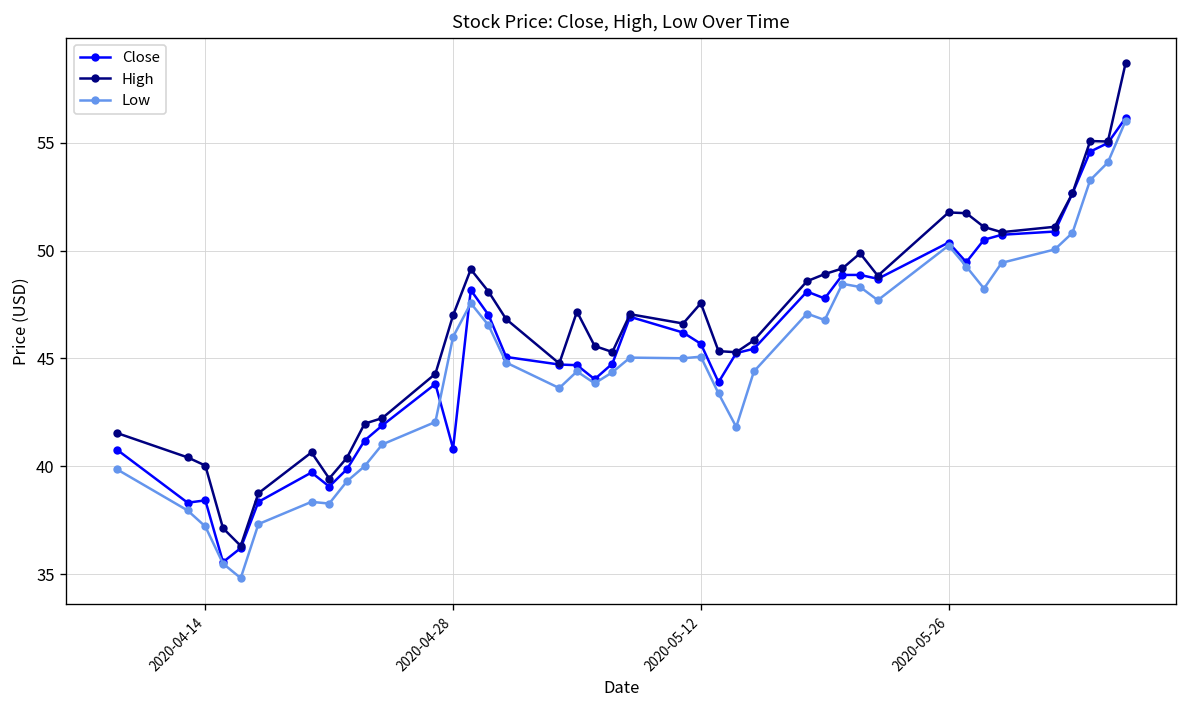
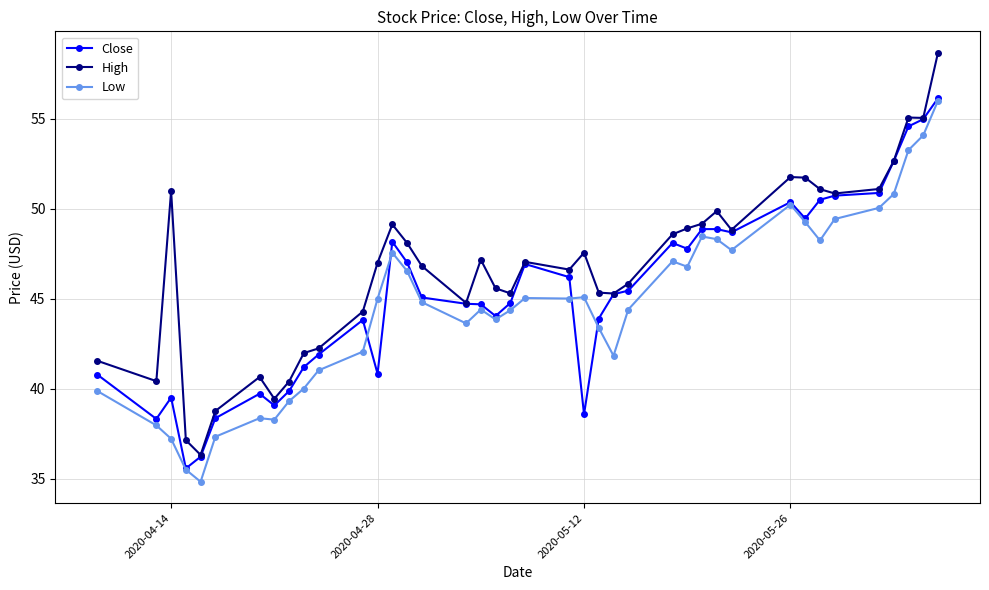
  {
    "Close": {
-     "2020-04-14": 38.4,
+     "2020-04-14": 39.5,
      "2020-04-28": 40.8,
-     "2020-05-12": 45.7
+     "2020-05-12": 38.6
    },
    "High": {
-     "2020-04-14": 40.0,
+     "2020-04-14": 51.0,
      "2020-04-28": 47.0,
      "2020-05-12": 47.6,
      "2020-05-26": 51.8
    },
    "Low": {
      "2020-04-14": 37.2,
-     "2020-04-28": 46,
+     "2020-04-28": 45,
      "2020-05-12": 45
    }
  }
